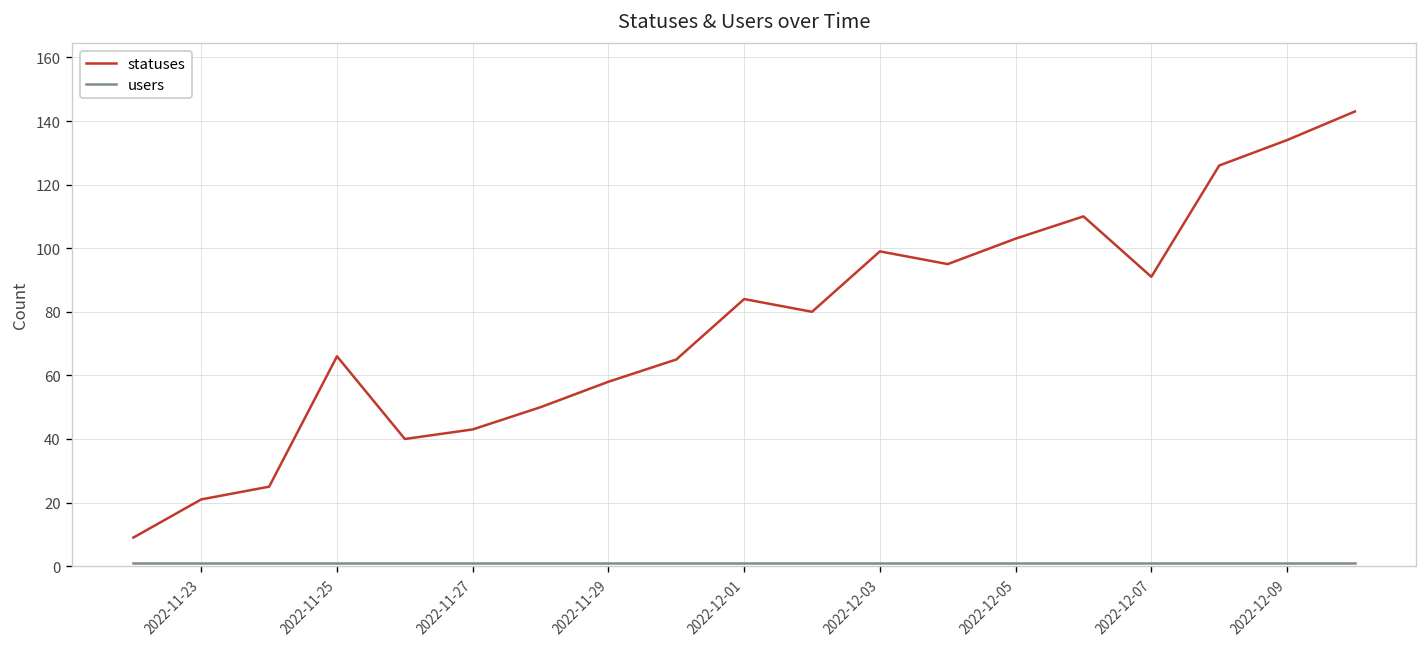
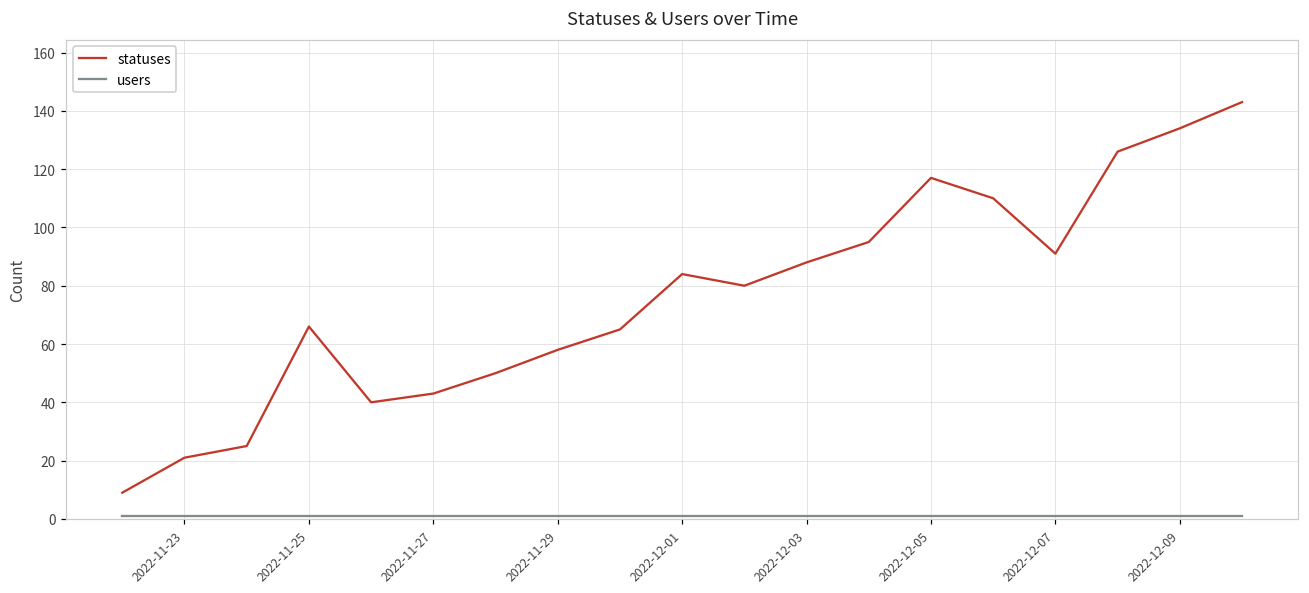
  {
    "statuses": {
      "2022-11-23": 21,
      "2022-11-25": 66,
      "2022-11-27": 43,
      "2022-11-29": 58,
      "2022-12-01": 84,
-     "2022-12-03": 99,
-     "2022-12-05": 103,
+     "2022-12-03": 88,
+     "2022-12-05": 117,
      "2022-12-07": 91,
      "2022-12-09": 134
    },
    "users": {
      "2022-11-23": 1,
      "2022-11-25": 1,
      "2022-11-27": 1,
      "2022-11-29": 1,
      "2022-12-01": 1,
      "2022-12-03": 1,
      "2022-12-05": 1,
      "2022-12-07": 1,
      "2022-12-09": 1
    }
  }
